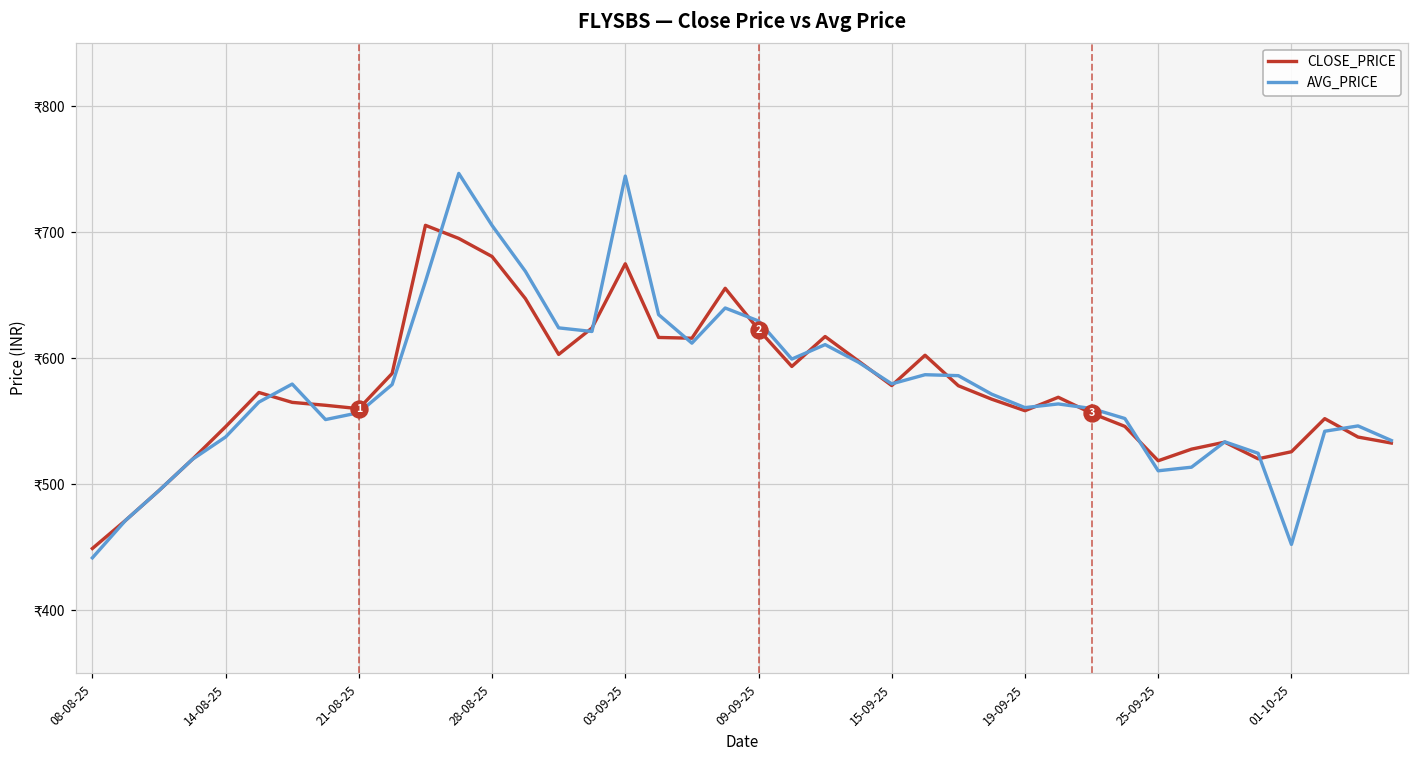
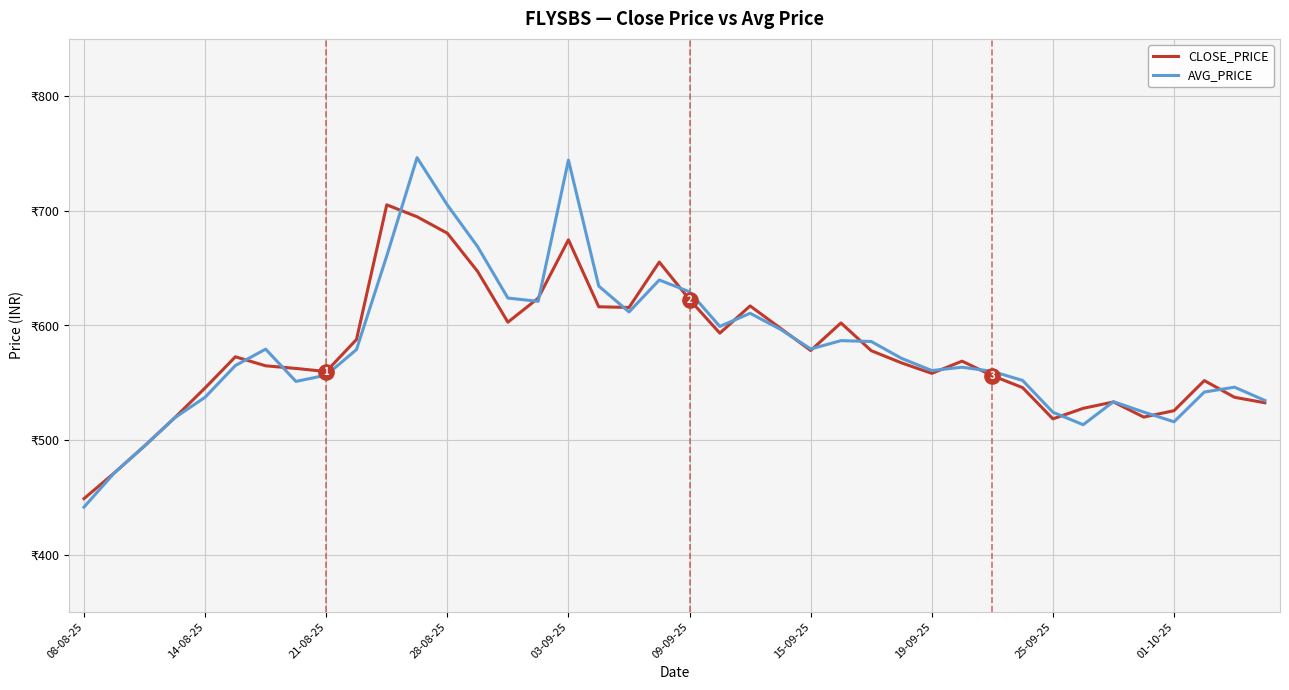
  {
    "AVG_PRICE": {
      "08-08-25": "₹441",
      "14-08-25": "₹537",
      "28-08-25": "₹705",
      "03-09-25": "₹744",
      "09-09-25": "₹629",
      "19-09-25": "₹561",
-     "25-09-25": "₹510",
-     "01-10-25": "₹452"
+     "25-09-25": "₹524",
+     "01-10-25": "₹516"
    }
  }
